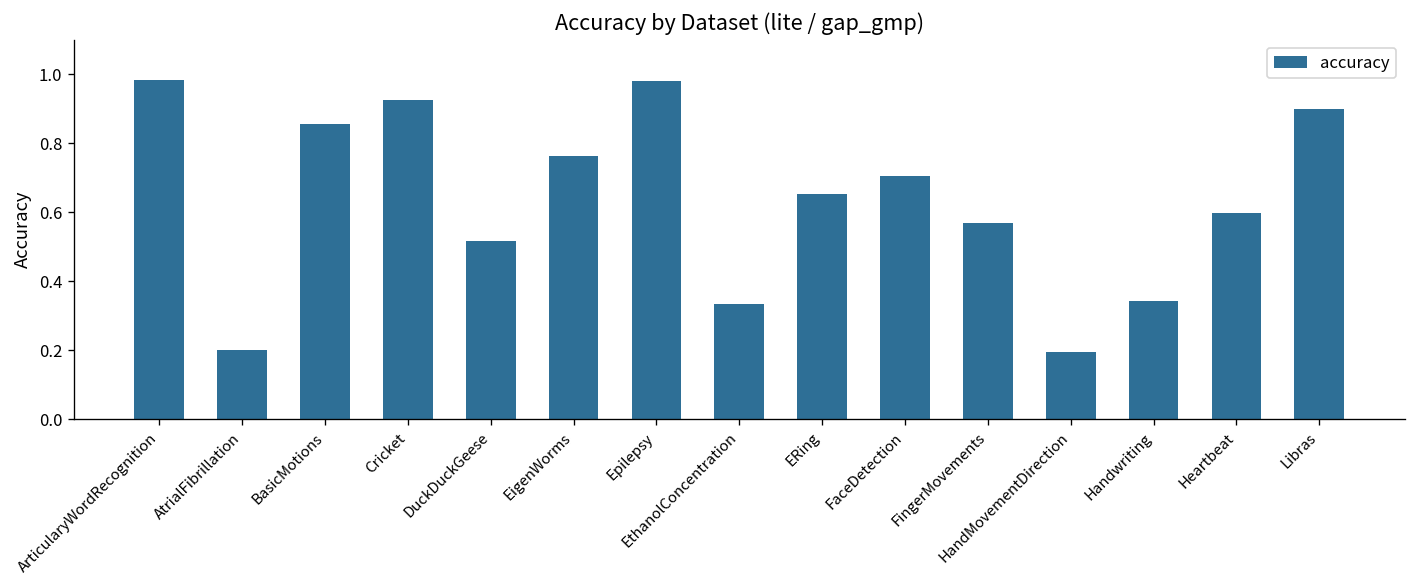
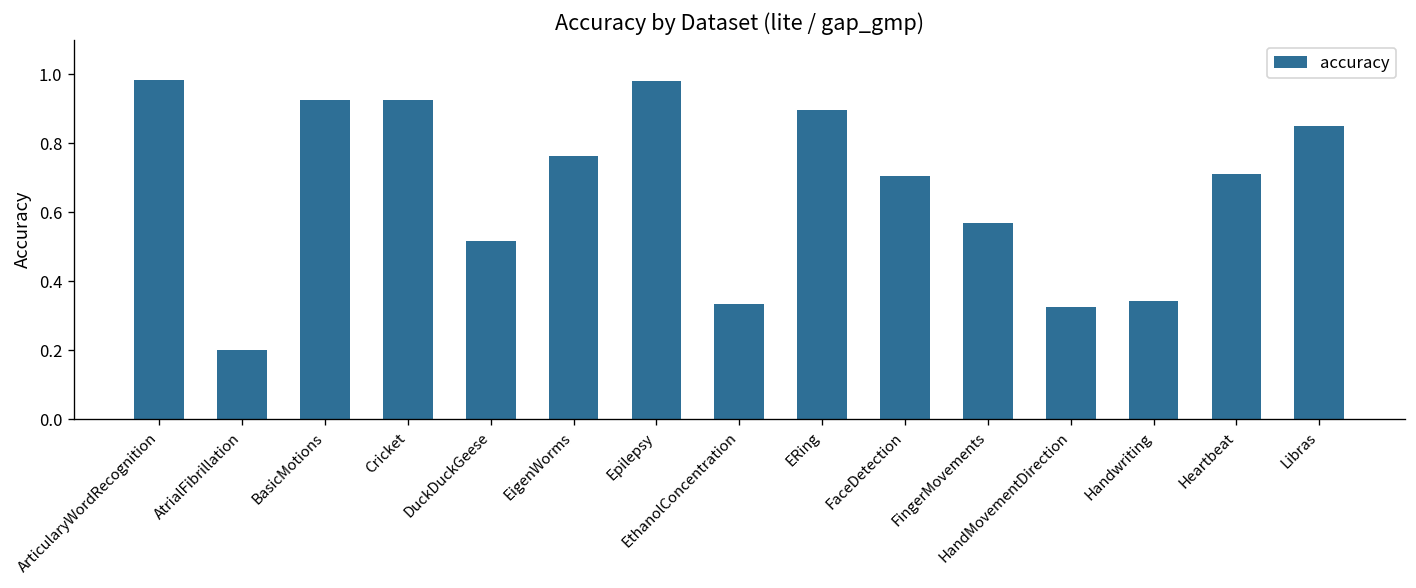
  {
    "ArticularyWordRecognition": 0.98,
    "AtrialFibrillation": 0.20,
-   "BasicMotions": 0.86,
+   "BasicMotions": 0.93,
    "Cricket": 0.93,
    "DuckDuckGeese": 0.52,
    "EigenWorms": 0.76,
    "Epilepsy": 0.98,
    "EthanolConcentration": 0.33,
-   "ERing": 0.65,
+   "ERing": 0.90,
    "FaceDetection": 0.70,
    "FingerMovements": 0.57,
-   "HandMovementDirection": 0.19,
+   "HandMovementDirection": 0.32,
    "Handwriting": 0.34,
-   "Heartbeat": 0.60,
-   "Libras": 0.90
+   "Heartbeat": 0.71,
+   "Libras": 0.85
  }
